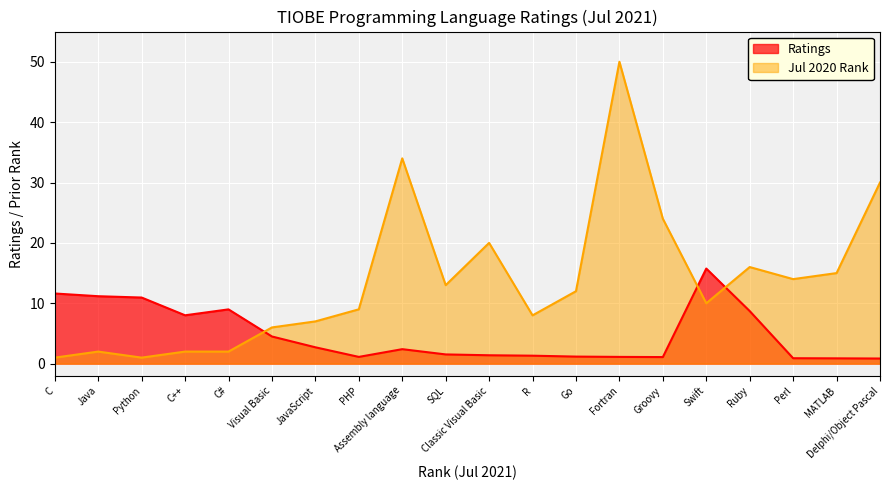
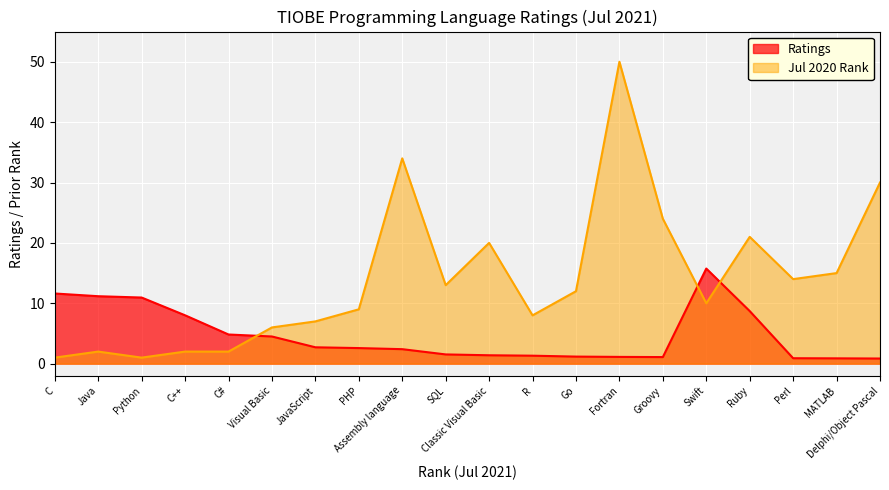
  {
    "Ratings": {
      "C": 12,
      "Java": 11,
      "Python": 11,
      "C++": 8,
-     "C#": 9,
+     "C#": 5,
      "Visual Basic": 5,
      "JavaScript": 3,
-     "PHP": 1,
+     "PHP": 3,
      "Assembly language": 2,
      "SQL": 2,
      "Classic Visual Basic": 1,
      "R": 1,
      "Go": 1,
      "Fortran": 1,
      "Groovy": 1,
      "Swift": 16,
      "Ruby": 9,
      "Perl": 1,
      "MATLAB": 1,
      "Delphi/Object Pascal": 1
    },
    "Jul 2020 Rank": {
      "C": 1,
      "Java": 2,
      "Python": 1,
      "C++": 2,
      "C#": 2,
      "Visual Basic": 6,
      "JavaScript": 7,
      "PHP": 9,
      "Assembly language": 34,
      "SQL": 13,
      "Classic Visual Basic": 20,
      "R": 8,
      "Go": 12,
      "Fortran": 50,
      "Groovy": 24,
      "Swift": 10,
-     "Ruby": 16,
+     "Ruby": 21,
      "Perl": 14,
      "MATLAB": 15,
      "Delphi/Object Pascal": 30
    }
  }
